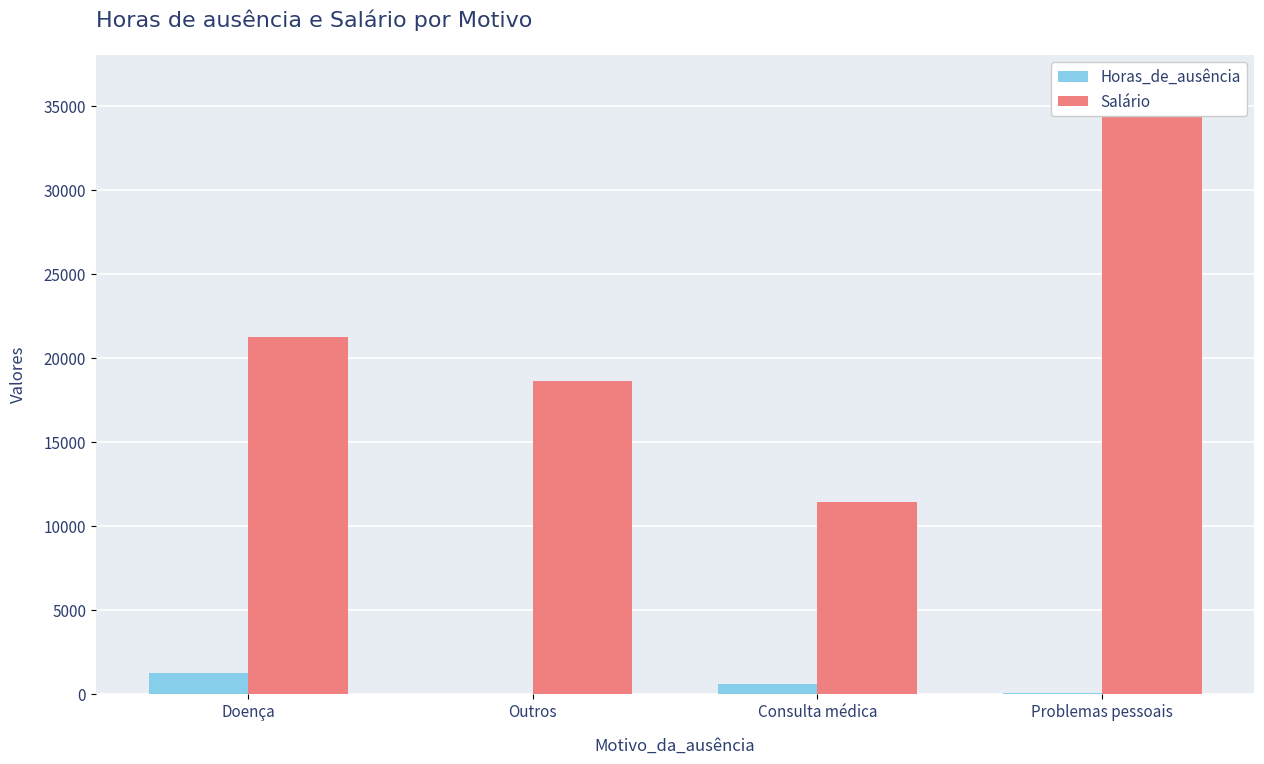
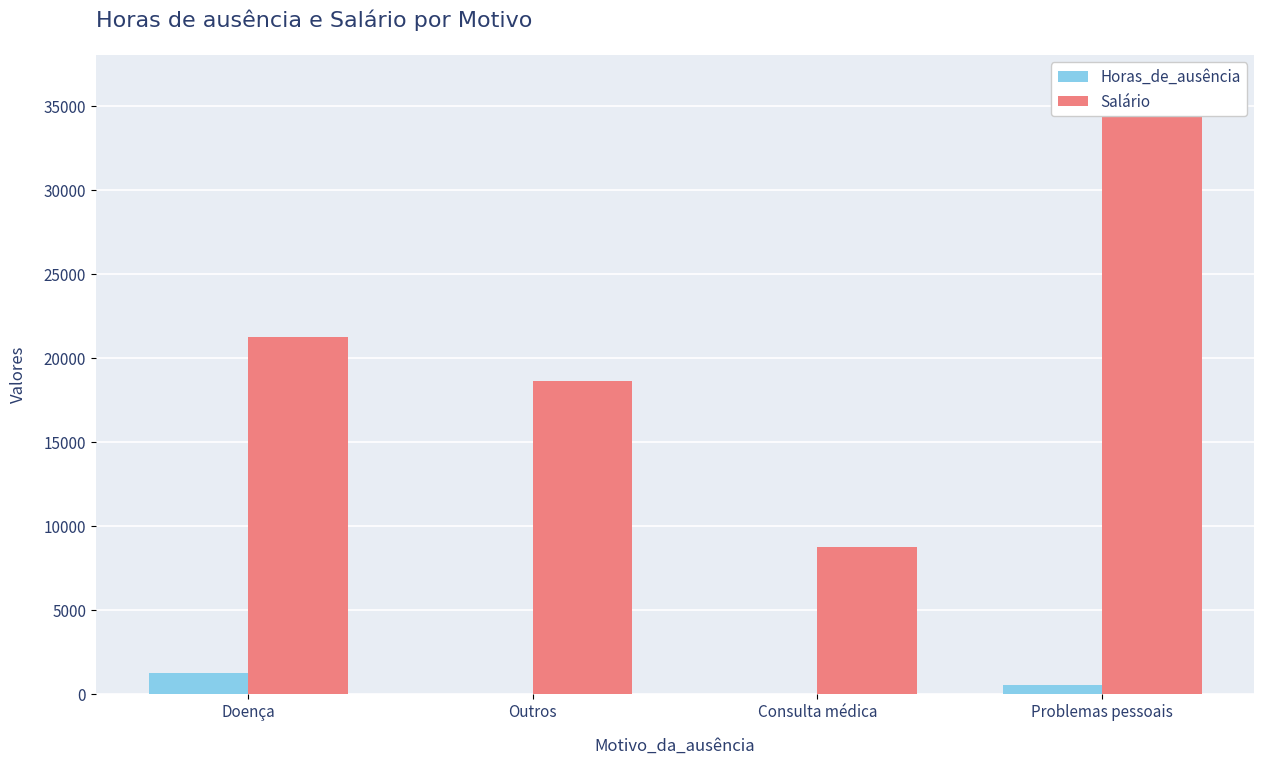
  {
    "Horas_de_ausência": {
      "Doença": 1200,
-     "Consulta médica": 500,
-     "Problemas pessoais": 0
+     "Consulta médica": 0,
+     "Problemas pessoais": 500
    },
    "Salário": {
      "Doença": 21200,
      "Outros": 18600,
-     "Consulta médica": 11400
+     "Consulta médica": 8700
    }
  }
